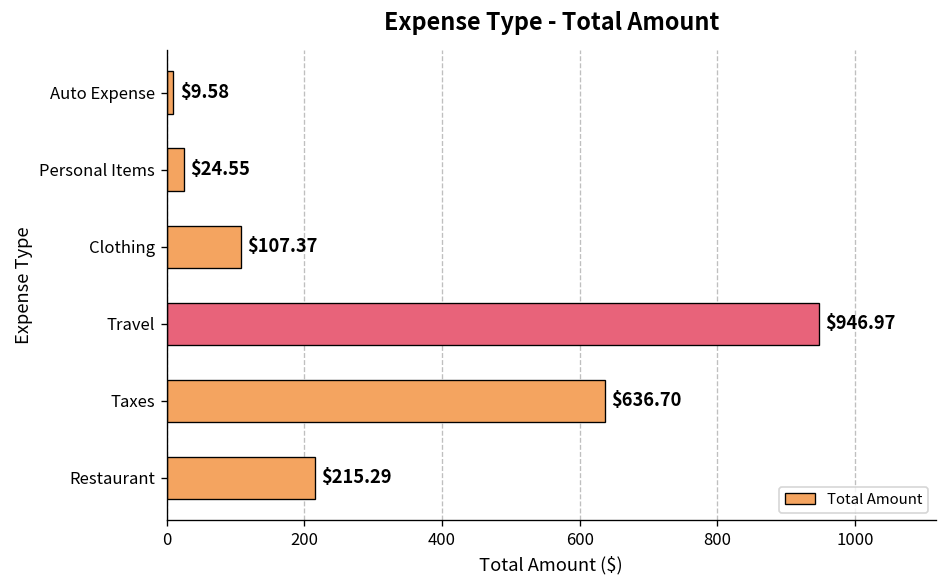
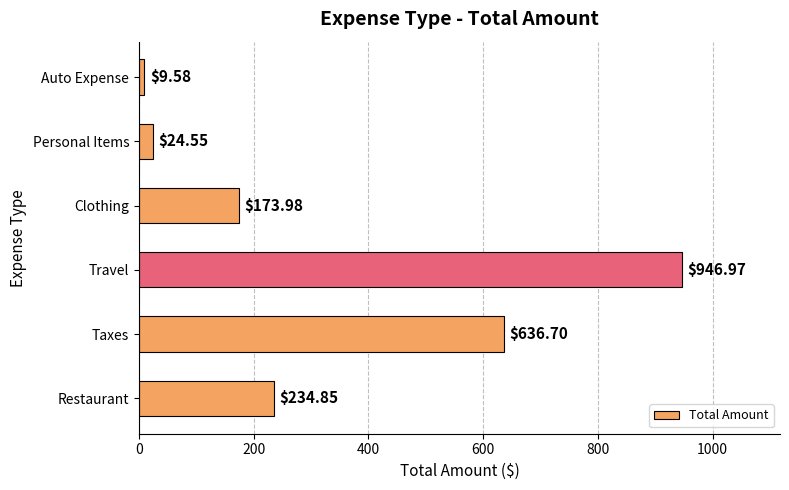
  {
    "Auto Expense": "$9.58",
    "Personal Items": "$24.55",
-   "Clothing": "$107.37",
+   "Clothing": "$173.98",
    "Travel": "$946.97",
    "Taxes": "$636.70",
-   "Restaurant": "$215.29"
+   "Restaurant": "$234.85"
  }
